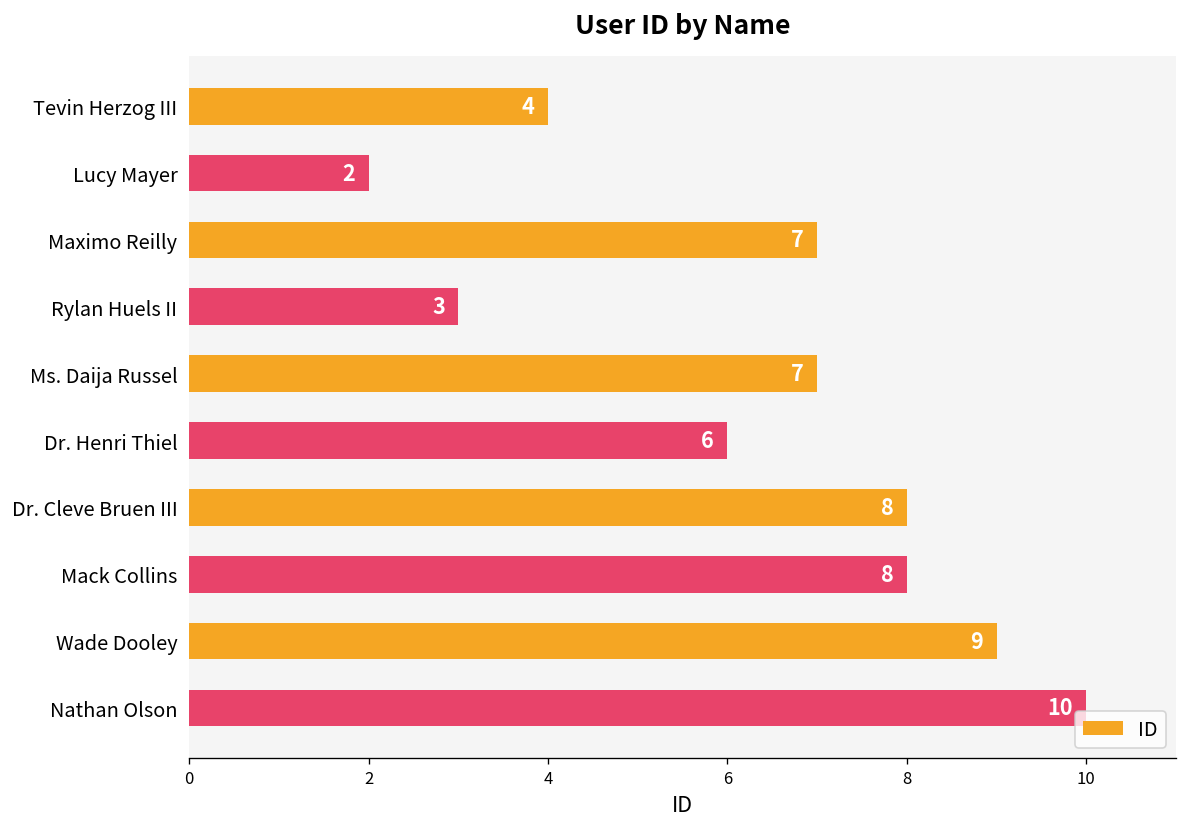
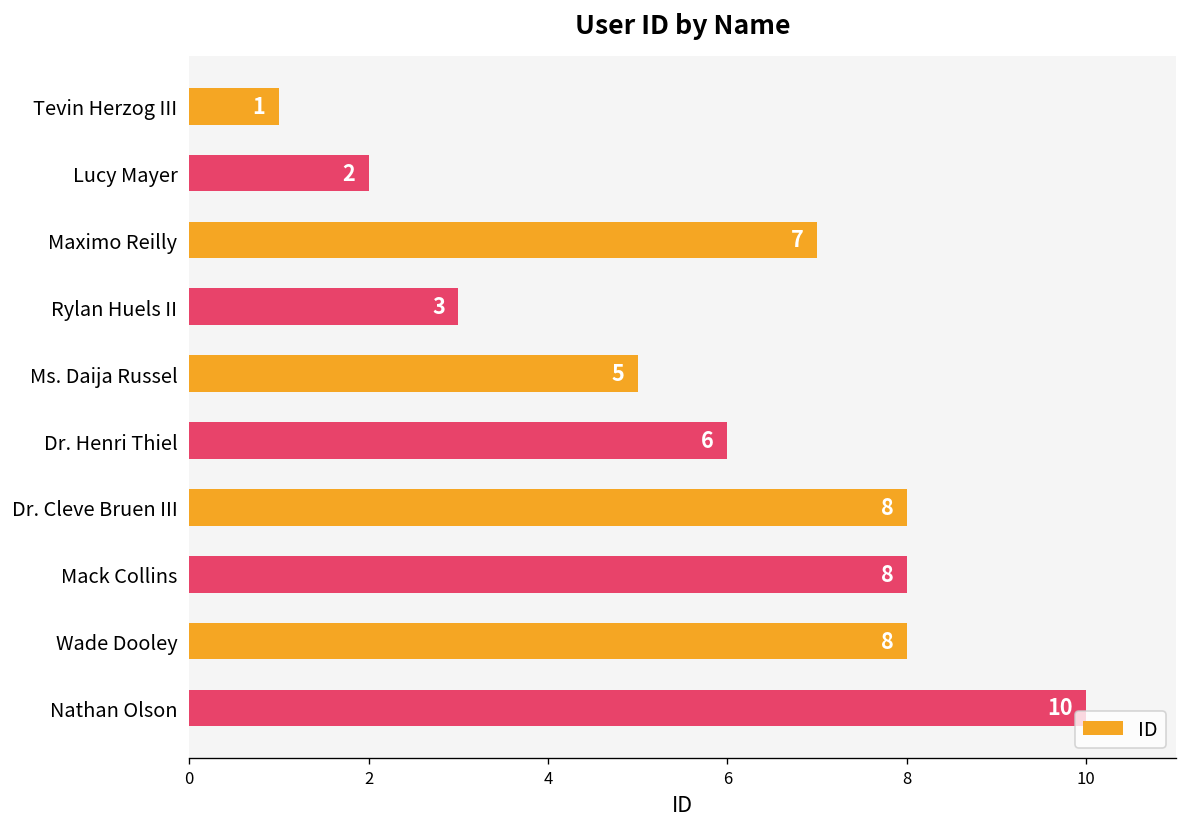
  {
-   "Tevin Herzog III": 4,
+   "Tevin Herzog III": 1,
    "Lucy Mayer": 2,
    "Maximo Reilly": 7,
    "Rylan Huels II": 3,
-   "Ms. Daija Russel": 7,
+   "Ms. Daija Russel": 5,
    "Dr. Henri Thiel": 6,
    "Dr. Cleve Bruen III": 8,
    "Mack Collins": 8,
-   "Wade Dooley": 9,
+   "Wade Dooley": 8,
    "Nathan Olson": 10
  }
